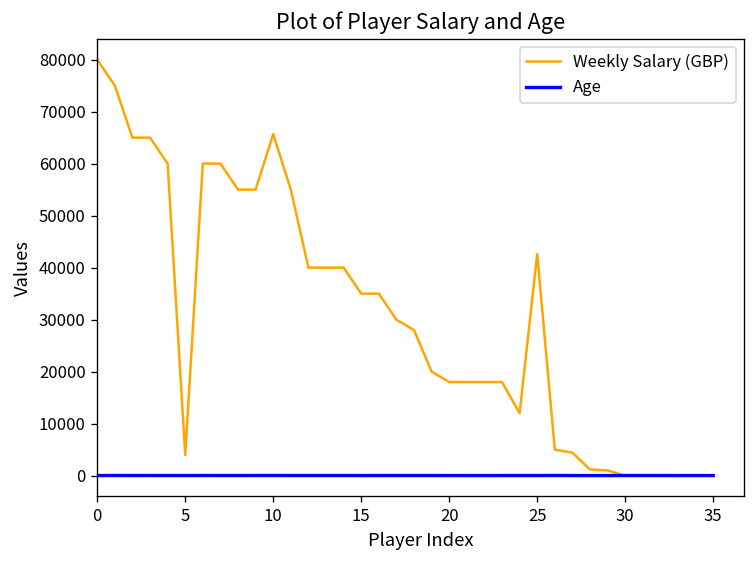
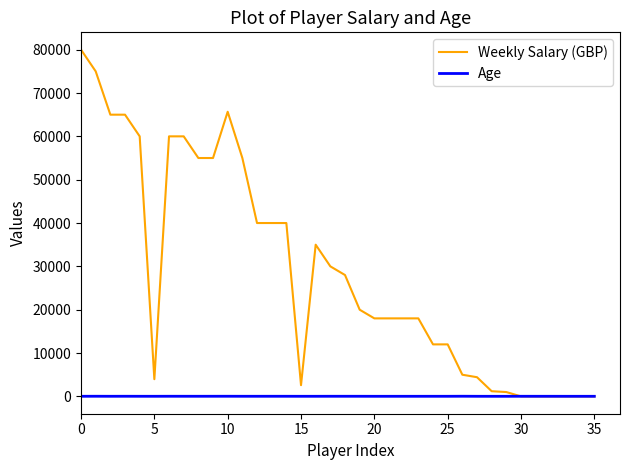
  {
    "Weekly Salary (GBP)": {
      "0": 80000,
      "5": 4000,
      "10": 66000,
-     "15": 35000,
+     "15": 3000,
      "20": 18000,
-     "25": 43000
+     "25": 12000
    },
    "Age": {
      "0": 0,
      "5": 0,
      "10": 0,
      "15": 0,
      "20": 0,
      "25": 0
    }
  }
